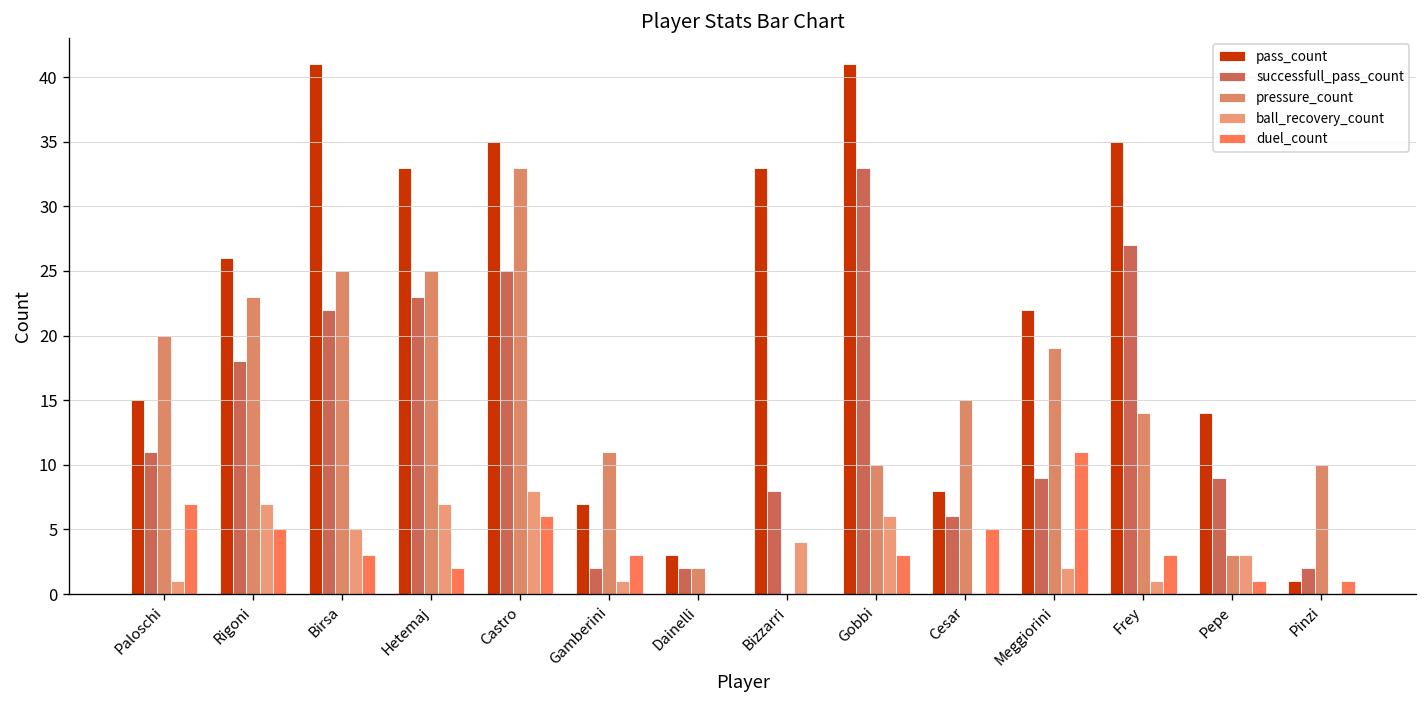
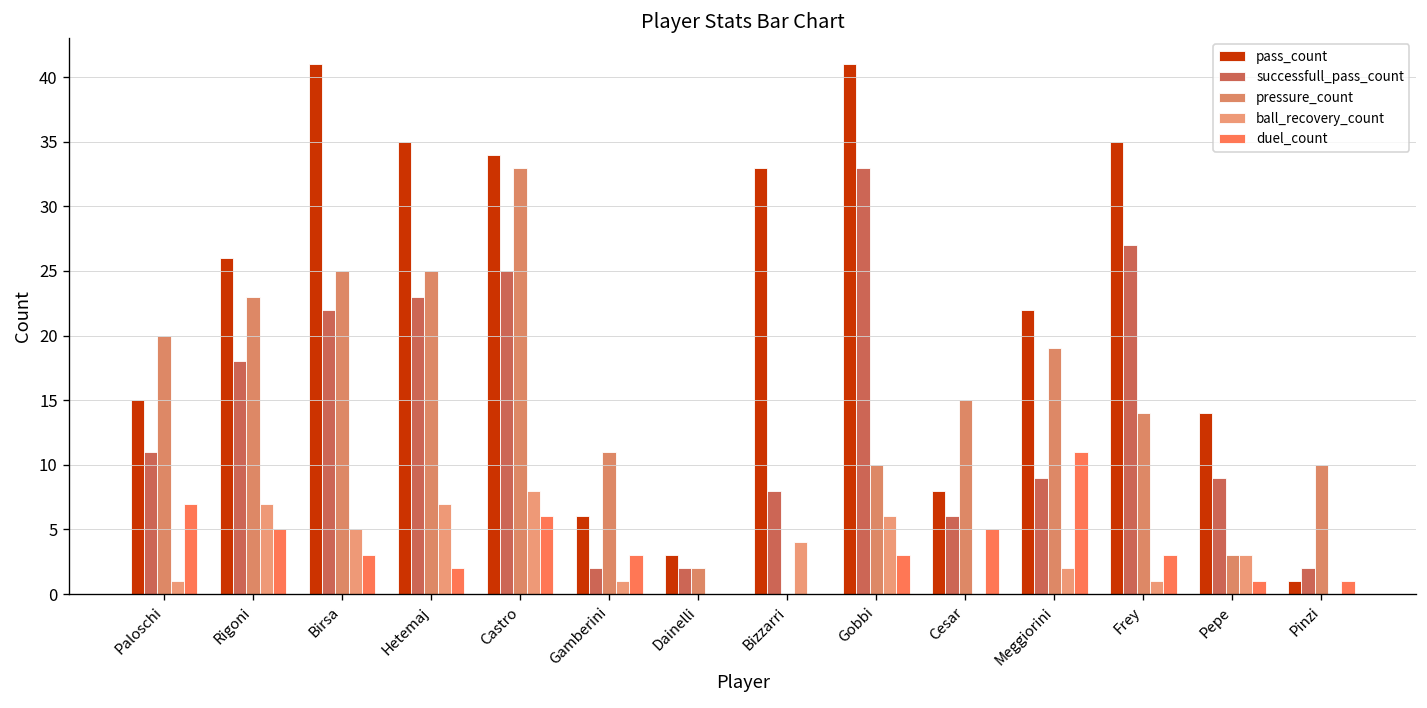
  {
    "pass_count": {
      "Paloschi": 15,
      "Rigoni": 26,
      "Birsa": 41,
-     "Hetemaj": 33,
-     "Castro": 35,
-     "Gamberini": 7,
+     "Hetemaj": 35,
+     "Castro": 34,
+     "Gamberini": 6,
      "Dainelli": 3,
      "Bizzarri": 33,
      "Gobbi": 41,
      "Cesar": 8,
      "Meggiorini": 22,
      "Frey": 35,
      "Pepe": 14,
      "Pinzi": 1
    }
  }
